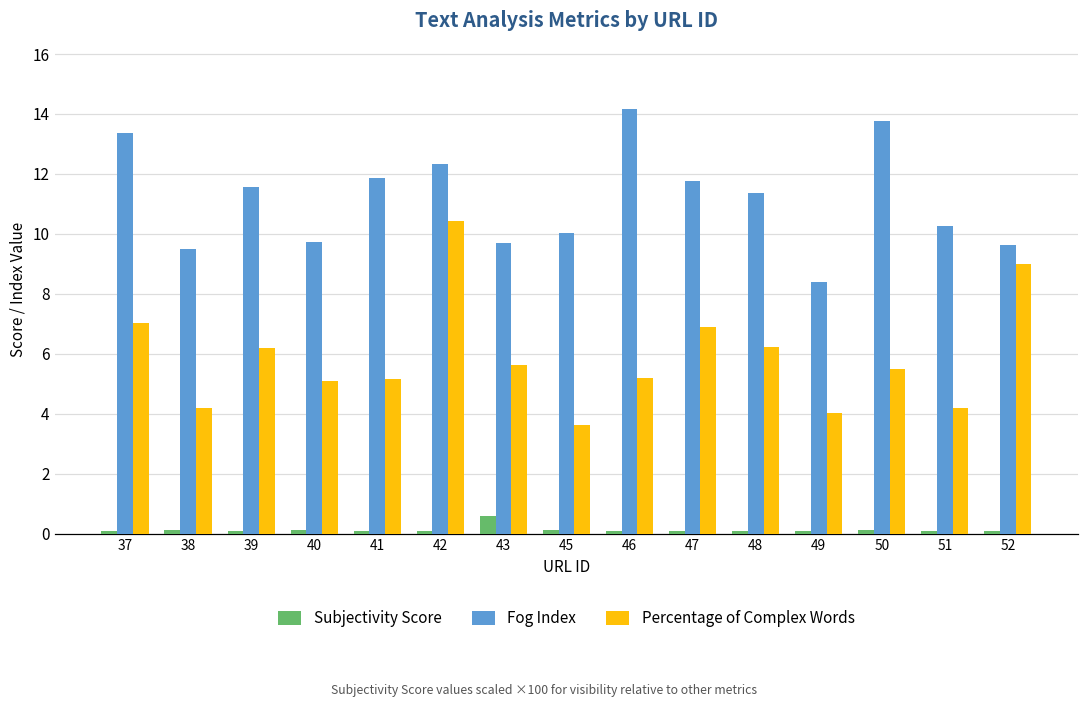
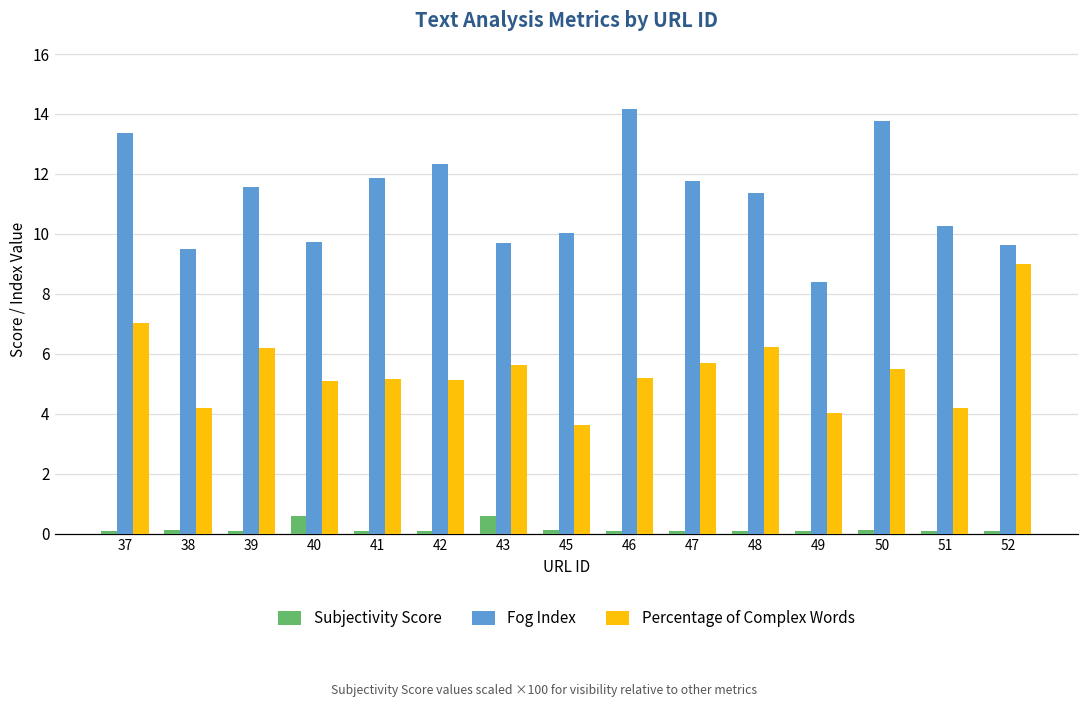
  {
    "Subjectivity Score": {
      "38": 0.1,
      "39": 0.1,
-     "40": 0.1,
+     "40": 0.6,
      "42": 0.1,
      "43": 0.6,
      "45": 0.1,
      "50": 0.1
    },
    "Fog Index": {
      "37": 13.4,
      "38": 9.5,
      "39": 11.6,
      "40": 9.7,
      "41": 11.8,
      "42": 12.3,
      "43": 9.7,
      "45": 10.0,
      "46": 14.2,
      "47": 11.7,
      "48": 11.4,
      "49": 8.4,
      "50": 13.8,
      "51": 10.3,
      "52": 9.6
    },
    "Percentage of Complex Words": {
      "37": 7.0,
      "38": 4.2,
      "39": 6.2,
      "40": 5.1,
      "41": 5.2,
-     "42": 10.4,
+     "42": 5.1,
      "43": 5.6,
      "45": 3.6,
      "46": 5.2,
-     "47": 6.9,
+     "47": 5.7,
      "48": 6.2,
      "49": 4.0,
      "50": 5.5,
      "51": 4.2,
      "52": 9.0
    }
  }
